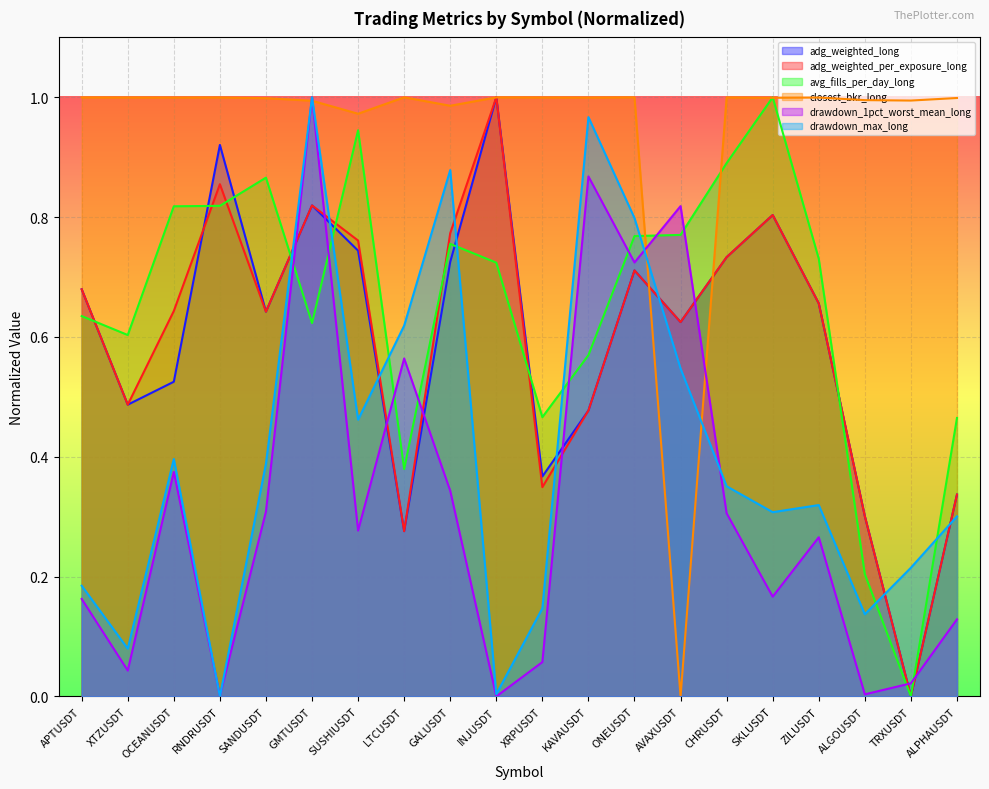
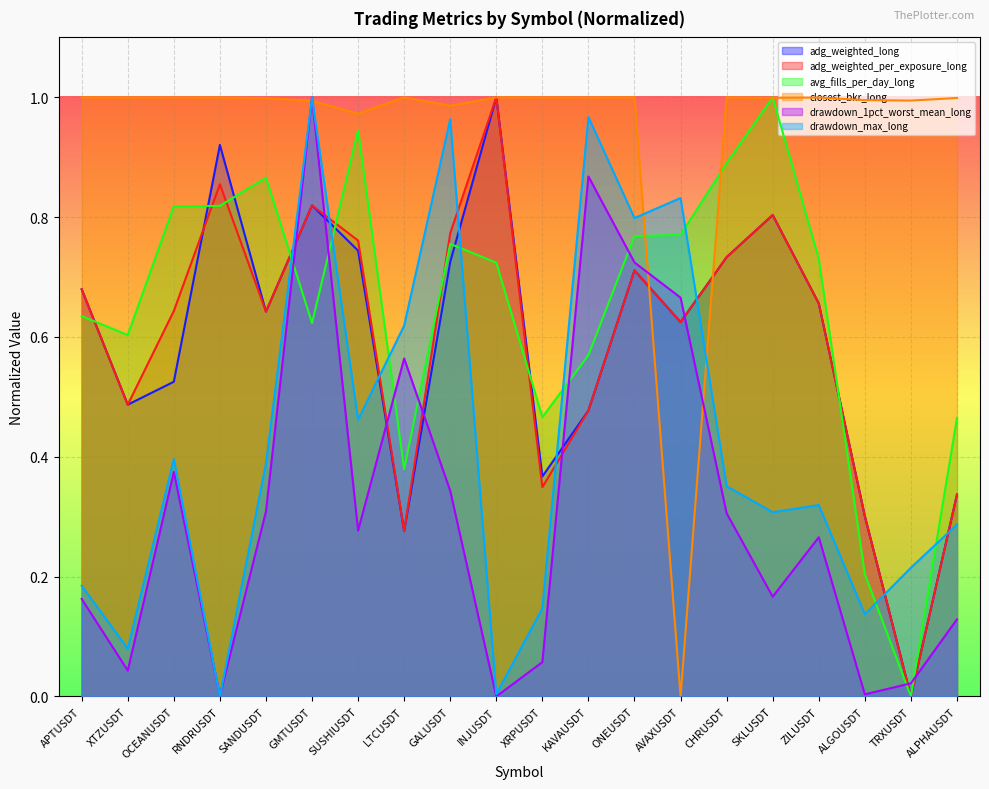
  {
    "adg_weighted_long": {
      "OCEANUSDT": 0.53,
      "RNDRUSDT": 0.92,
      "SUSHIUSDT": 0.74,
      "GALUSDT": 0.73,
      "XRPUSDT": 0.37
    },
    "adg_weighted_per_exposure_long": {
      "OCEANUSDT": 0.64,
      "RNDRUSDT": 0.85,
      "SUSHIUSDT": 0.76,
      "GALUSDT": 0.77,
      "XRPUSDT": 0.35
    },
    "avg_fills_per_day_long": {
      "APTUSDT": 0.63,
      "XTZUSDT": 0.60,
      "OCEANUSDT": 0.82,
      "RNDRUSDT": 0.82,
      "SANDUSDT": 0.87,
      "GMTUSDT": 0.62,
      "SUSHIUSDT": 0.95,
      "LTCUSDT": 0.38,
      "GALUSDT": 0.76,
      "INJUSDT": 0.72,
      "XRPUSDT": 0.47,
      "KAVAUSDT": 0.57,
      "ONEUSDT": 0.77,
      "AVAXUSDT": 0.77,
      "CHRUSDT": 0.89,
      "ZILUSDT": 0.73,
      "ALGOUSDT": 0.20,
      "ALPHAUSDT": 0.46
    },
    "closest_bkr_long": {
      "APTUSDT": 1.00,
      "XTZUSDT": 1.00,
      "OCEANUSDT": 1.00,
      "RNDRUSDT": 1.00,
      "SANDUSDT": 1.00,
      "GMTUSDT": 0.99,
      "SUSHIUSDT": 0.97,
      "LTCUSDT": 1.00,
      "GALUSDT": 0.99,
      "XRPUSDT": 1.00,
      "KAVAUSDT": 1.00,
      "ONEUSDT": 1.00,
      "AVAXUSDT": 0.00,
      "CHRUSDT": 1.00
    },
    "drawdown_1pct_worst_mean_long": {
      "APTUSDT": 0.16,
      "XTZUSDT": 0.04,
      "OCEANUSDT": 0.37,
      "SANDUSDT": 0.31,
      "SUSHIUSDT": 0.28,
      "LTCUSDT": 0.56,
      "GALUSDT": 0.34,
      "XRPUSDT": 0.06,
      "KAVAUSDT": 0.87,
      "ONEUSDT": 0.72,
-     "AVAXUSDT": 0.82,
+     "AVAXUSDT": 0.67,
      "CHRUSDT": 0.31,
      "SKLUSDT": 0.17,
      "ZILUSDT": 0.27,
      "ALGOUSDT": 0.00,
      "TRXUSDT": 0.02,
      "ALPHAUSDT": 0.13
    },
    "drawdown_max_long": {
      "APTUSDT": 0.18,
      "XTZUSDT": 0.08,
      "OCEANUSDT": 0.40,
      "SANDUSDT": 0.39,
      "SUSHIUSDT": 0.46,
      "LTCUSDT": 0.62,
-     "GALUSDT": 0.88,
+     "GALUSDT": 0.96,
      "XRPUSDT": 0.15,
      "KAVAUSDT": 0.97,
      "ONEUSDT": 0.80,
-     "AVAXUSDT": 0.55,
+     "AVAXUSDT": 0.83,
      "CHRUSDT": 0.35,
      "SKLUSDT": 0.31,
      "ZILUSDT": 0.32,
      "ALGOUSDT": 0.14,
      "TRXUSDT": 0.21,
-     "ALPHAUSDT": 0.30
+     "ALPHAUSDT": 0.29
    }
  }
